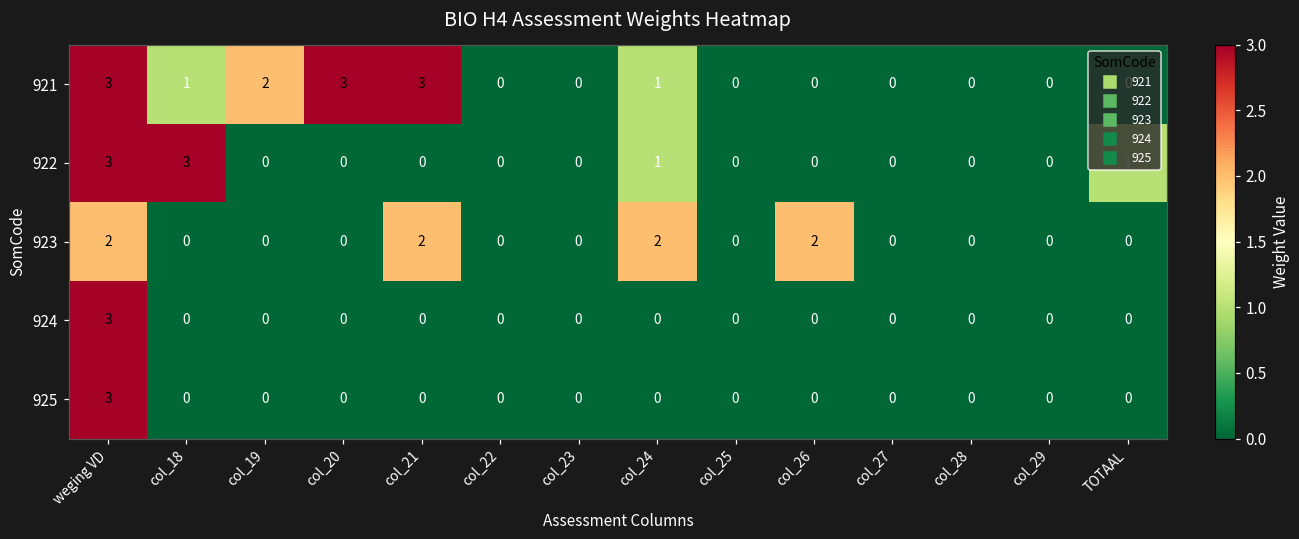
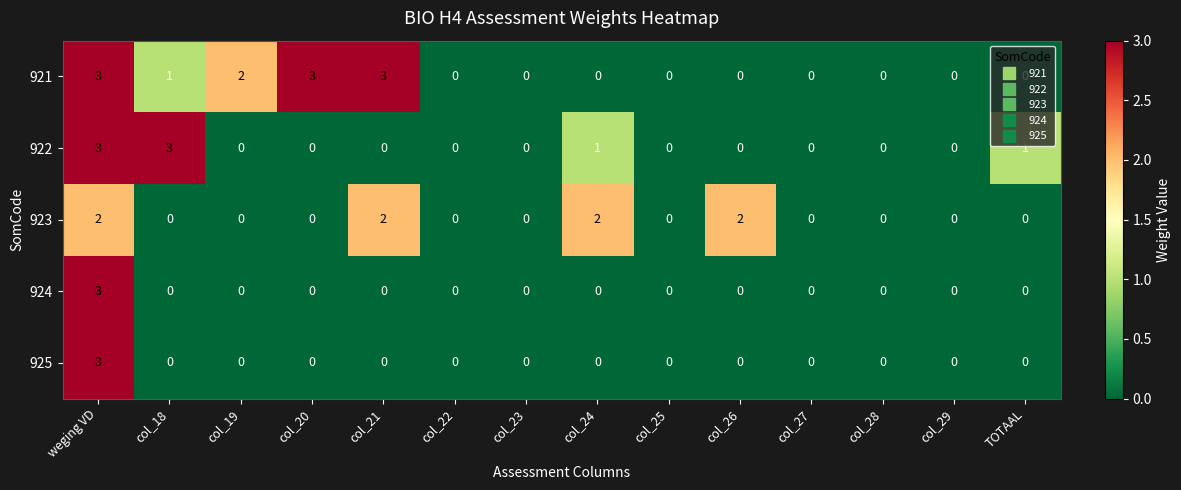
  {
    "921": {
      "weging VD": 3,
      "col_18": 1,
      "col_19": 2,
      "col_20": 3,
      "col_21": 3,
      "col_22": 0,
      "col_23": 0,
-     "col_24": 1,
+     "col_24": 0,
      "col_25": 0,
      "col_26": 0,
      "col_27": 0,
      "col_28": 0,
      "col_29": 0
    },
    "922": {
      "weging VD": 3,
      "col_18": 3,
      "col_19": 0,
      "col_20": 0,
      "col_21": 0,
      "col_22": 0,
      "col_23": 0,
      "col_24": 1,
      "col_25": 0,
      "col_26": 0,
      "col_27": 0,
      "col_28": 0,
      "col_29": 0
    },
    "923": {
      "weging VD": 2,
      "col_18": 0,
      "col_19": 0,
      "col_20": 0,
      "col_21": 2,
      "col_22": 0,
      "col_23": 0,
      "col_24": 2,
      "col_25": 0,
      "col_26": 2,
      "col_27": 0,
      "col_28": 0,
      "col_29": 0,
      "TOTAAL": 0
    },
    "924": {
      "weging VD": 3,
      "col_18": 0,
      "col_19": 0,
      "col_20": 0,
      "col_21": 0,
      "col_22": 0,
      "col_23": 0,
      "col_24": 0,
      "col_25": 0,
      "col_26": 0,
      "col_27": 0,
      "col_28": 0,
      "col_29": 0,
      "TOTAAL": 0
    },
    "925": {
      "weging VD": 3,
      "col_18": 0,
      "col_19": 0,
      "col_20": 0,
      "col_21": 0,
      "col_22": 0,
      "col_23": 0,
      "col_24": 0,
      "col_25": 0,
      "col_26": 0,
      "col_27": 0,
      "col_28": 0,
      "col_29": 0,
      "TOTAAL": 0
    }
  }
